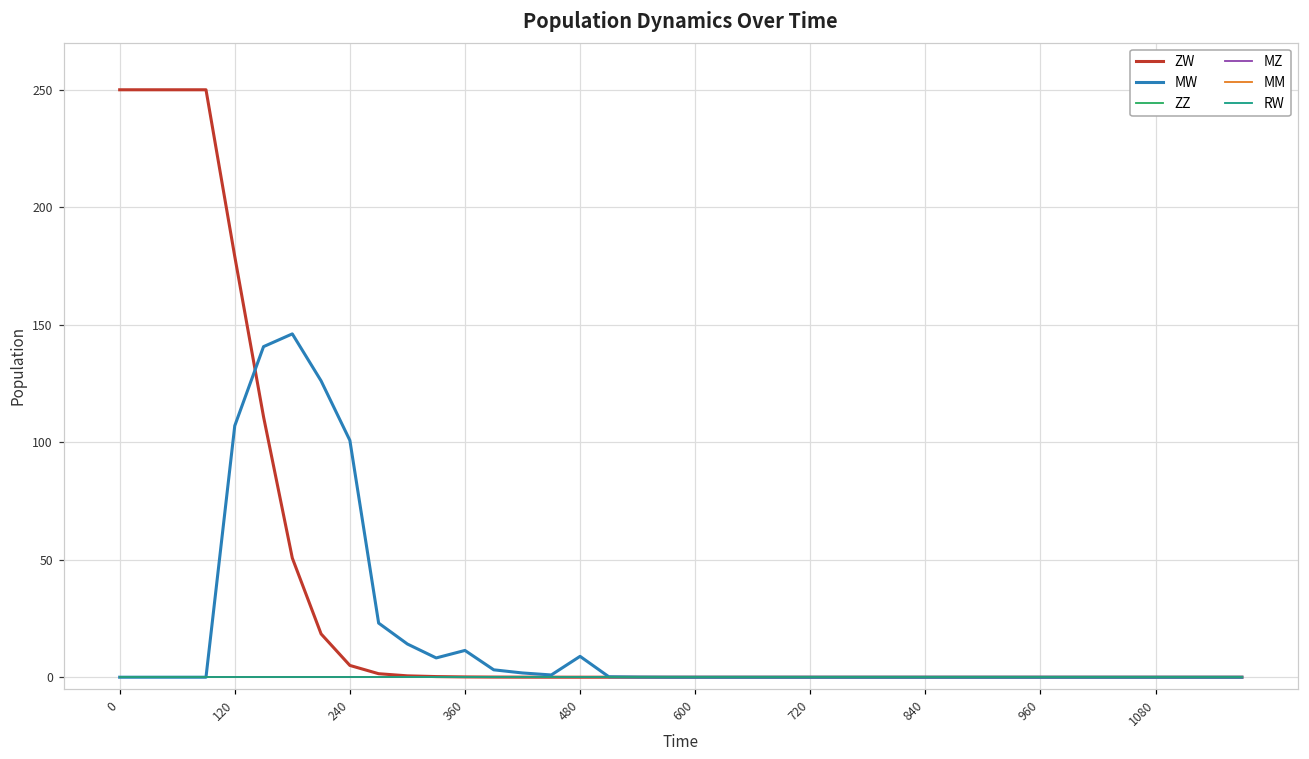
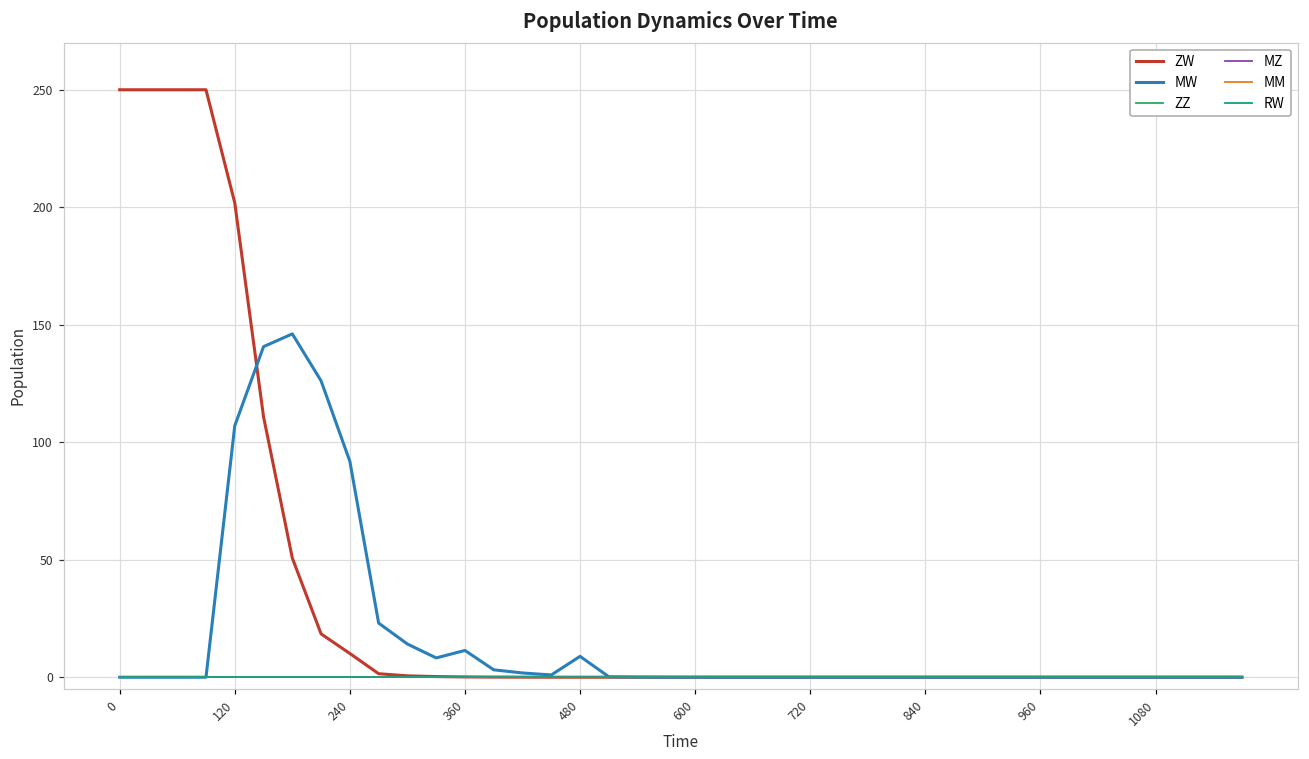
  {
    "ZW": {
      "0": 250,
-     "120": 179,
-     "240": 5
+     "120": 202,
+     "240": 10
    },
    "MW": {
      "120": 107,
-     "240": 101,
+     "240": 92,
      "360": 11,
      "480": 9
    },
    "RW": {
      "120": 0,
      "240": 0
    }
  }
